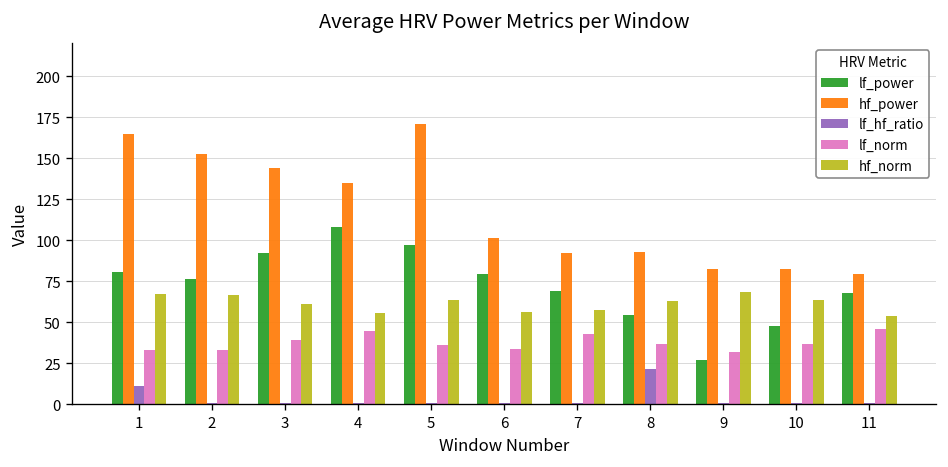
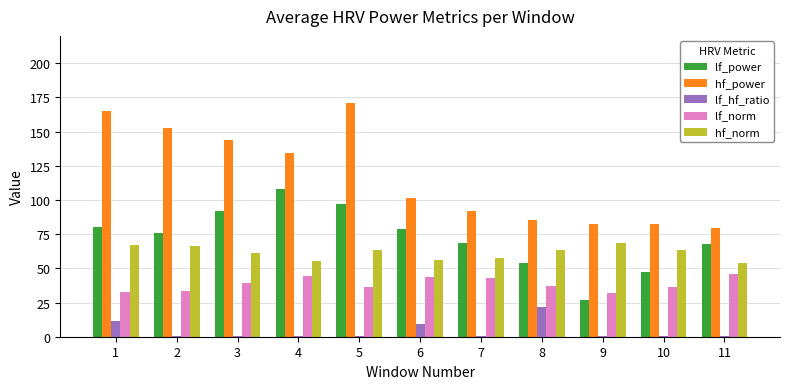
  {
    "lf_power": {
      "1": 80,
      "2": 76,
      "3": 92,
      "4": 108,
      "5": 97,
      "6": 79,
      "7": 69,
      "8": 54,
      "9": 27,
      "10": 48,
      "11": 68
    },
    "hf_power": {
      "1": 165,
      "2": 152,
      "3": 144,
      "4": 135,
      "5": 171,
      "6": 101,
      "7": 92,
-     "8": 93,
+     "8": 85,
      "9": 82,
      "10": 82,
      "11": 79
    },
    "lf_hf_ratio": {
      "1": 11,
-     "6": 1,
+     "6": 10,
      "8": 22
    },
    "lf_norm": {
      "1": 33,
      "2": 33,
      "3": 39,
      "4": 44,
      "5": 36,
-     "6": 34,
+     "6": 44,
      "7": 43,
      "8": 37,
      "9": 32,
      "10": 37,
      "11": 46
    },
    "hf_norm": {
      "1": 67,
      "2": 67,
      "3": 61,
      "4": 56,
      "5": 64,
      "6": 56,
      "7": 57,
      "8": 63,
      "9": 68,
      "10": 63,
      "11": 54
    }
  }
